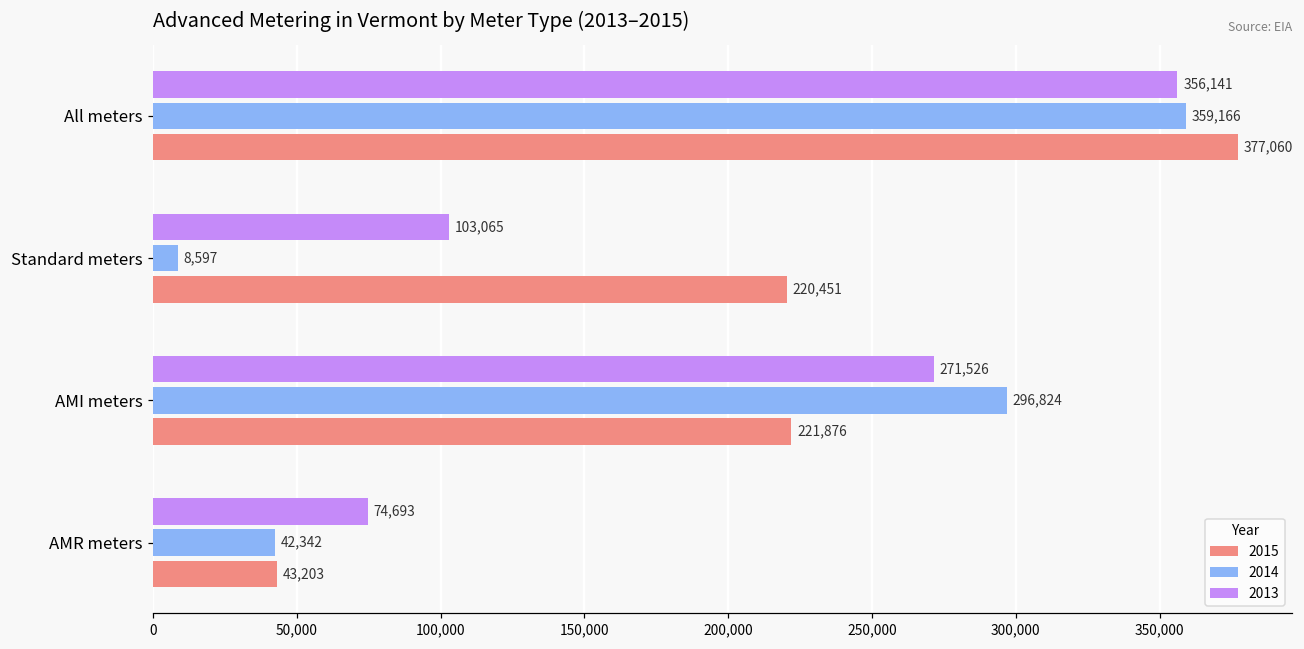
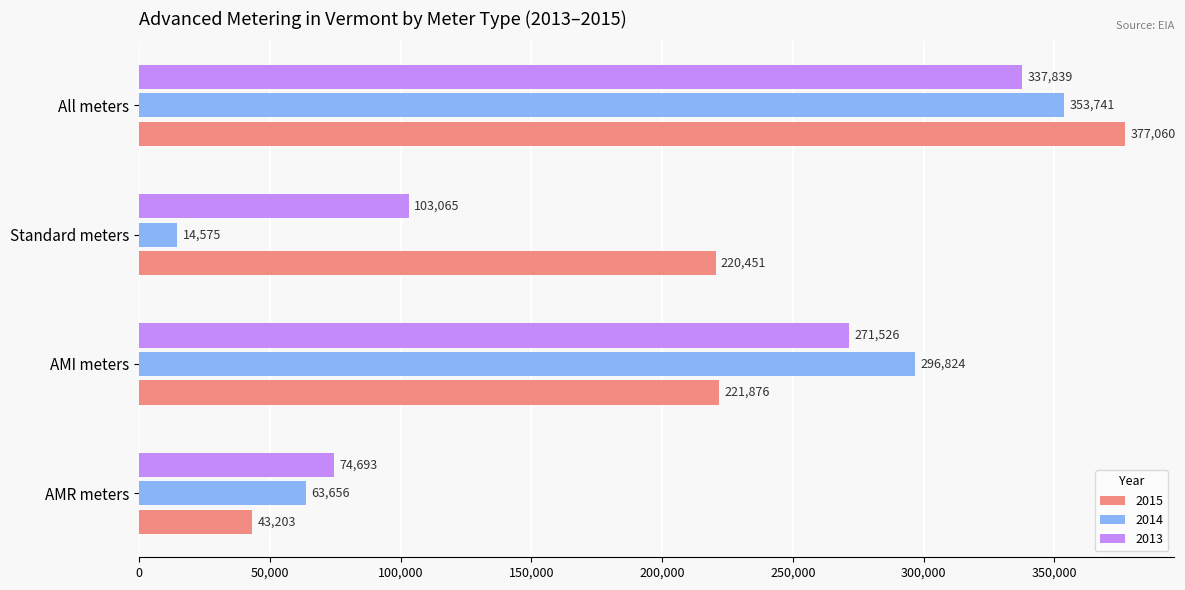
  {
    "2015": {
      "All meters": "377,060",
      "Standard meters": "220,451",
      "AMI meters": "221,876",
      "AMR meters": "43,203"
    },
    "2014": {
-     "All meters": "359,166",
-     "Standard meters": "8,597",
+     "All meters": "353,741",
+     "Standard meters": "14,575",
      "AMI meters": "296,824",
-     "AMR meters": "42,342"
+     "AMR meters": "63,656"
    },
    "2013": {
-     "All meters": "356,141",
+     "All meters": "337,839",
      "Standard meters": "103,065",
      "AMI meters": "271,526",
      "AMR meters": "74,693"
    }
  }
